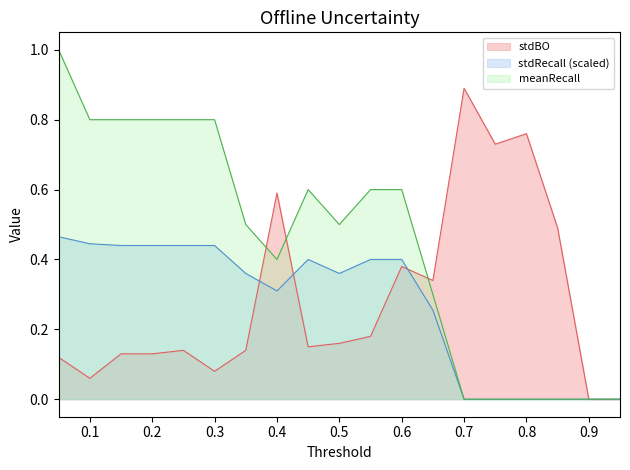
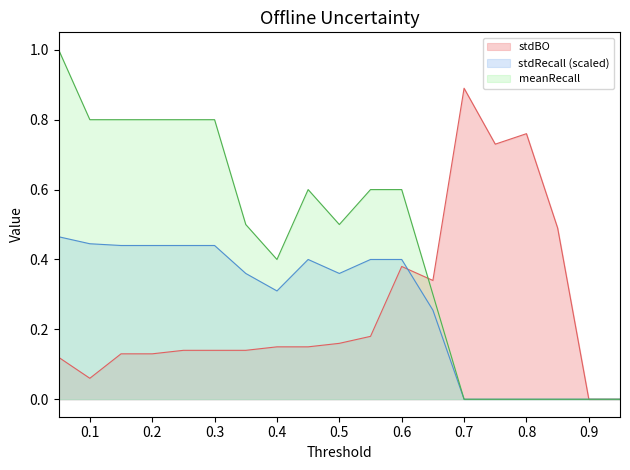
  {
    "stdBO": {
      "0.1": 0.06,
      "0.2": 0.13,
-     "0.3": 0.08,
-     "0.4": 0.59,
+     "0.3": 0.14,
+     "0.4": 0.15,
      "0.5": 0.16,
      "0.6": 0.38,
      "0.7": 0.89,
      "0.8": 0.76
    }
  }
